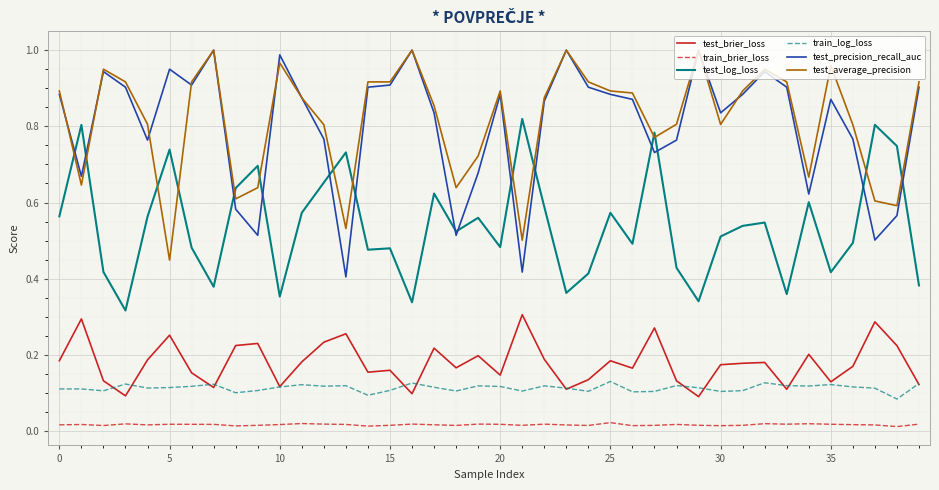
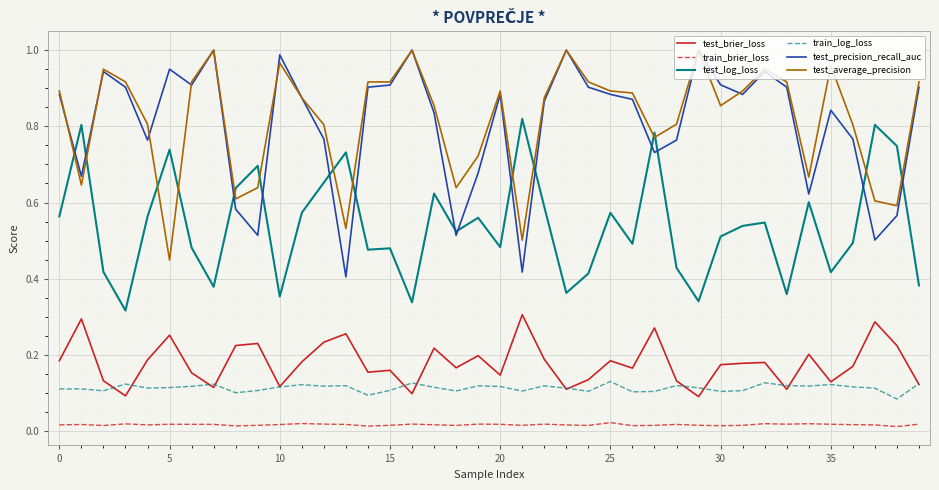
  {
    "test_precision_recall_auc": {
      "0": 0.88,
      "5": 0.95,
      "10": 0.99,
      "15": 0.91,
      "20": 0.88,
      "25": 0.88,
-     "30": 0.84,
-     "35": 0.87
+     "30": 0.91,
+     "35": 0.84
    },
    "test_average_precision": {
      "0": 0.89,
      "5": 0.45,
      "10": 0.97,
      "15": 0.92,
      "20": 0.89,
      "25": 0.89,
-     "30": 0.80
+     "30": 0.85
    }
  }
